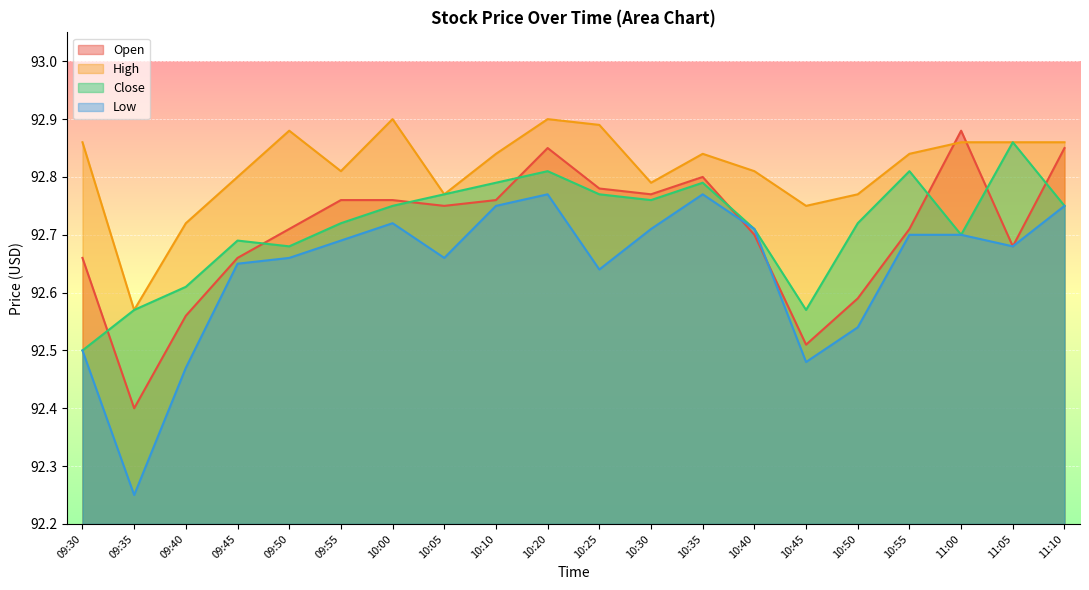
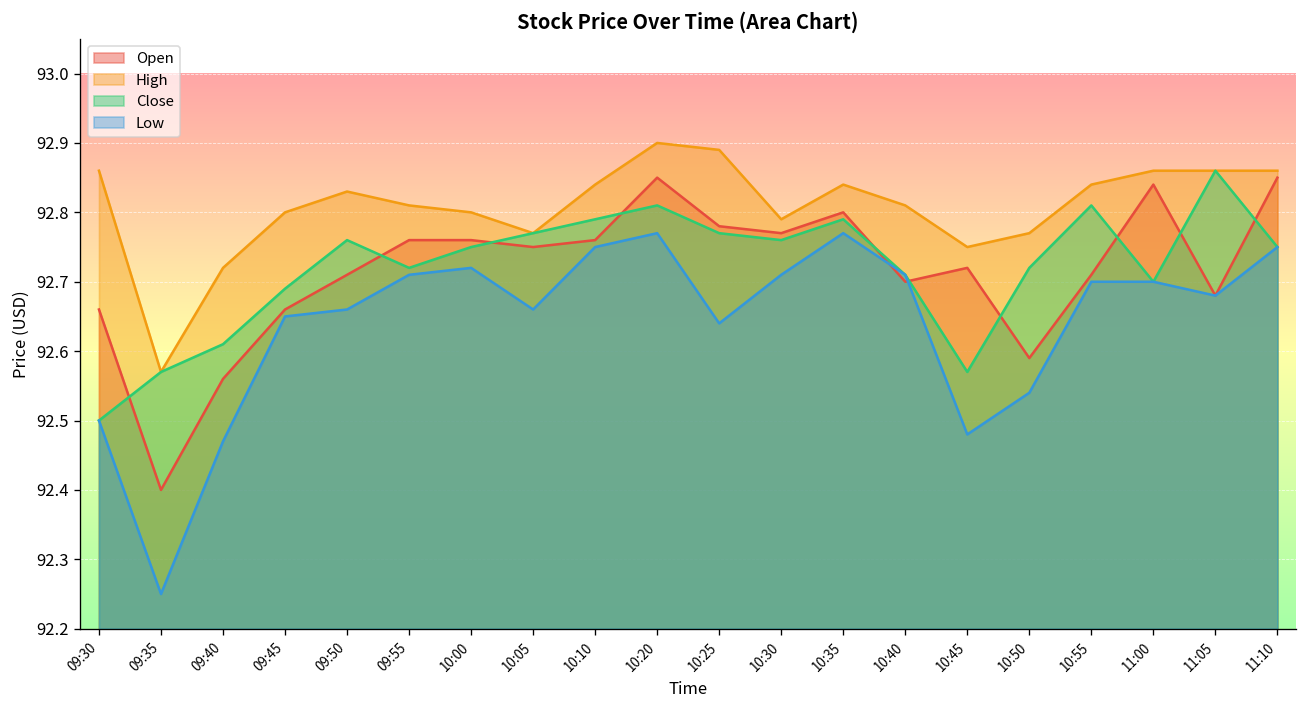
  {
    "Open": {
      "09:30": 92.66,
      "09:35": 92.40,
      "09:40": 92.56,
      "09:45": 92.66,
      "09:50": 92.71,
      "09:55": 92.76,
      "10:00": 92.76,
      "10:05": 92.75,
      "10:10": 92.76,
      "10:20": 92.85,
      "10:25": 92.78,
      "10:30": 92.77,
      "10:35": 92.80,
      "10:40": 92.70,
-     "10:45": 92.51,
+     "10:45": 92.72,
      "10:50": 92.59,
      "10:55": 92.71,
-     "11:00": 92.88,
+     "11:00": 92.84,
      "11:10": 92.85
    },
    "High": {
      "09:30": 92.86,
      "09:40": 92.72,
      "09:45": 92.80,
-     "09:50": 92.88,
+     "09:50": 92.83,
      "09:55": 92.81,
-     "10:00": 92.9,
+     "10:00": 92.8,
      "10:10": 92.84,
      "10:20": 92.90,
      "10:25": 92.89,
      "10:30": 92.79,
      "10:35": 92.84,
      "10:40": 92.81,
      "10:45": 92.75,
      "10:50": 92.77,
      "10:55": 92.84,
      "11:00": 92.86,
      "11:10": 92.86
    },
    "Close": {
      "09:40": 92.61,
      "09:45": 92.69,
-     "09:50": 92.68,
+     "09:50": 92.76,
      "09:55": 92.72,
      "10:00": 92.75,
      "10:10": 92.79,
      "10:20": 92.81,
      "10:25": 92.77,
      "10:30": 92.76,
      "10:35": 92.79,
      "10:45": 92.57,
      "10:50": 92.72,
      "10:55": 92.81
    },
    "Low": {
      "09:35": 92.25,
      "09:40": 92.47,
      "09:45": 92.65,
      "09:50": 92.66,
-     "09:55": 92.69,
+     "09:55": 92.71,
      "10:00": 92.72,
      "10:05": 92.66,
      "10:10": 92.75,
      "10:20": 92.77,
      "10:25": 92.64,
      "10:30": 92.71,
      "10:35": 92.77,
      "10:45": 92.48,
      "10:50": 92.54,
      "10:55": 92.70
    }
  }
